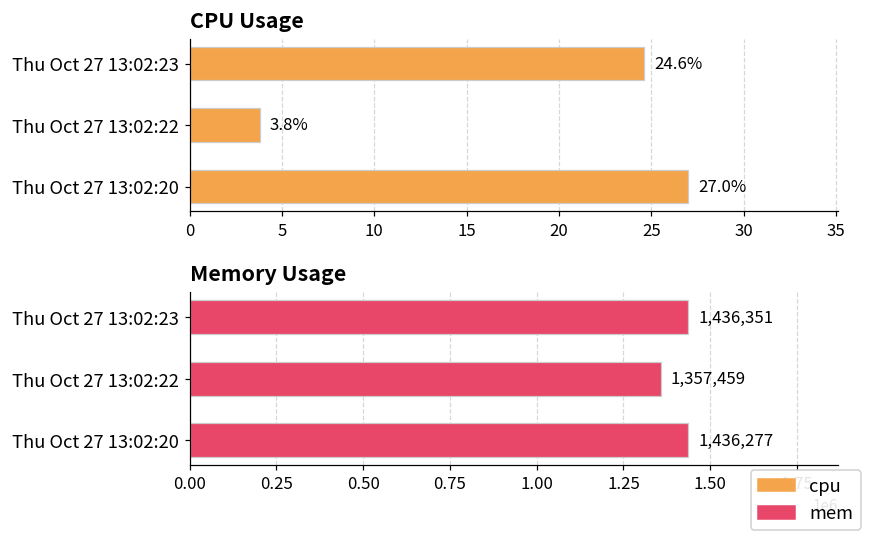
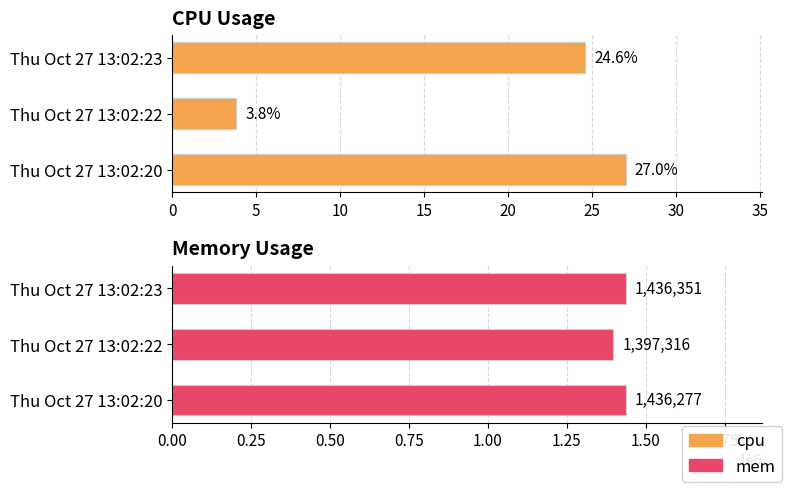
  {
    "CPU Usage": {
      "Thu Oct 27 13:02:23": "24.6%",
      "Thu Oct 27 13:02:22": "3.8%",
      "Thu Oct 27 13:02:20": "27.0%"
    },
    "Memory Usage": {
      "Thu Oct 27 13:02:23": "1,436,351",
-     "Thu Oct 27 13:02:22": "1,357,459",
+     "Thu Oct 27 13:02:22": "1,397,316",
      "Thu Oct 27 13:02:20": "1,436,277"
    }
  }
